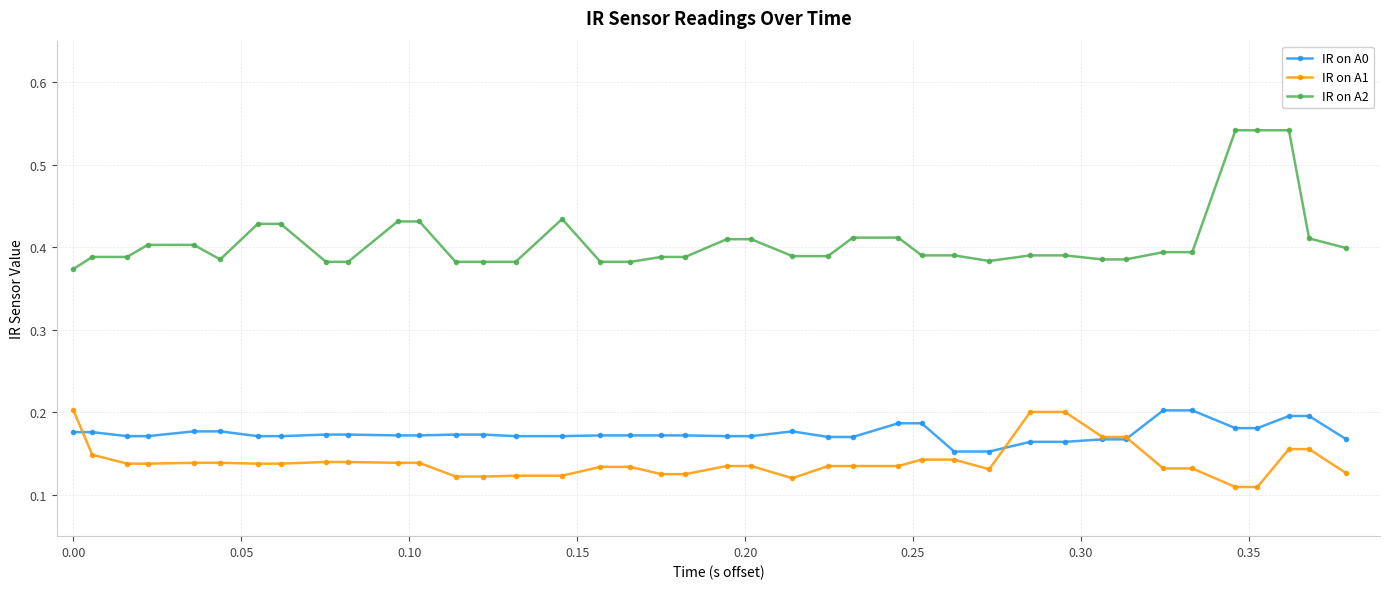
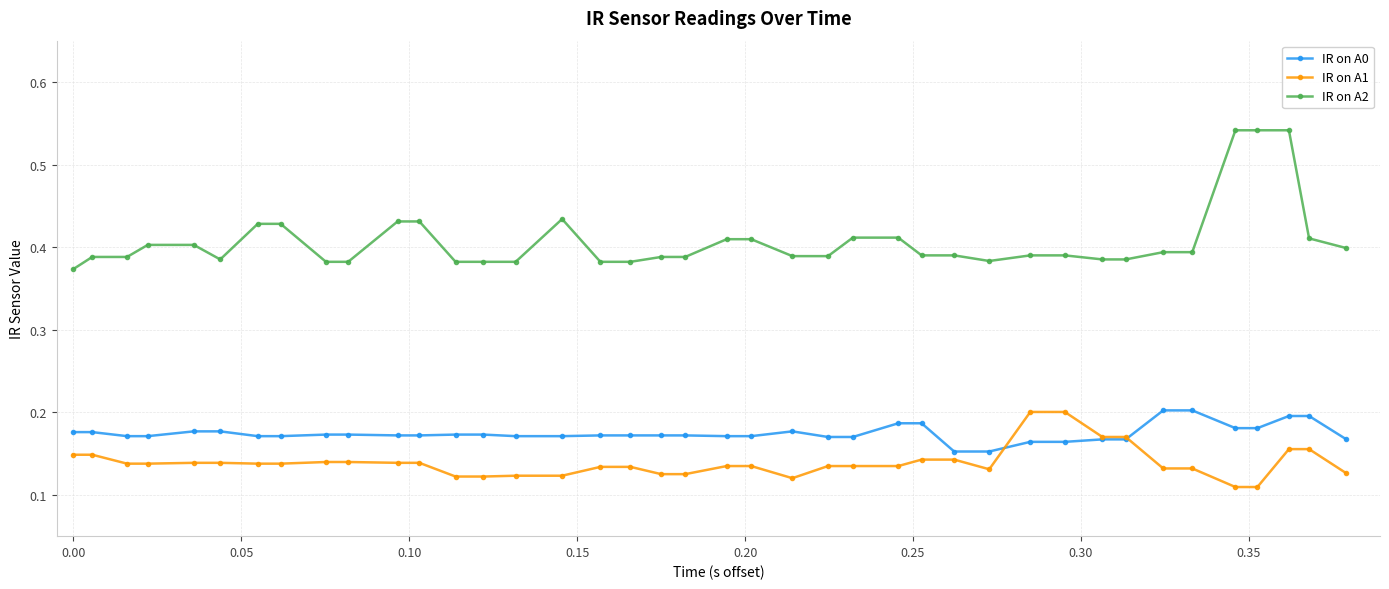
  {
    "IR on A0": {
      "0.00": 0.18
    },
    "IR on A1": {
-     "0.00": 0.20
+     "0.00": 0.15
    },
    "IR on A2": {
      "0.00": 0.37
    }
  }
